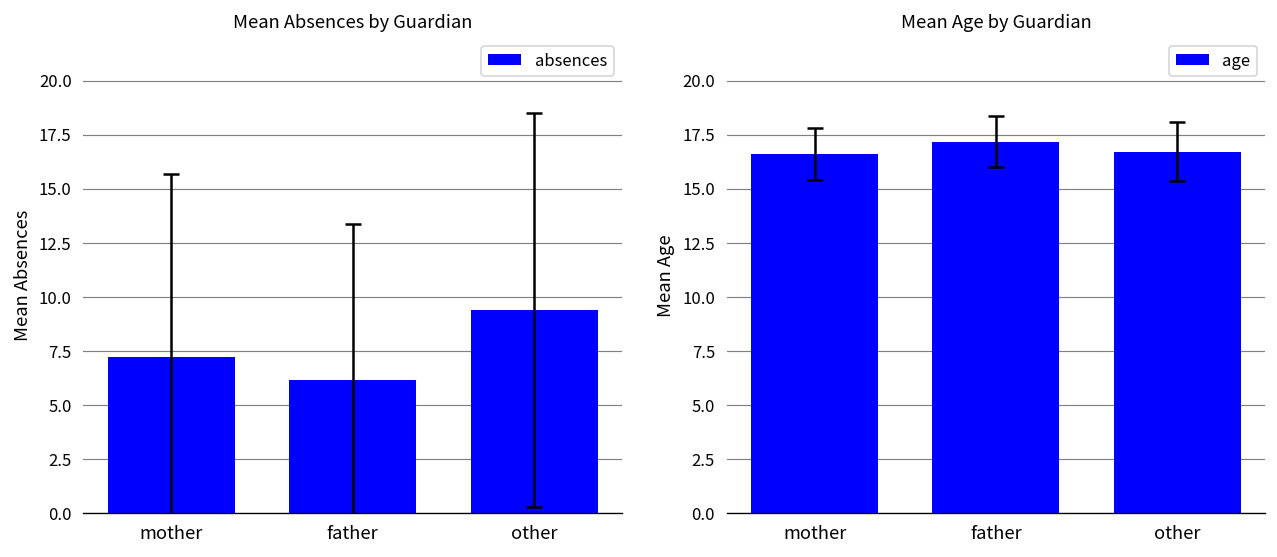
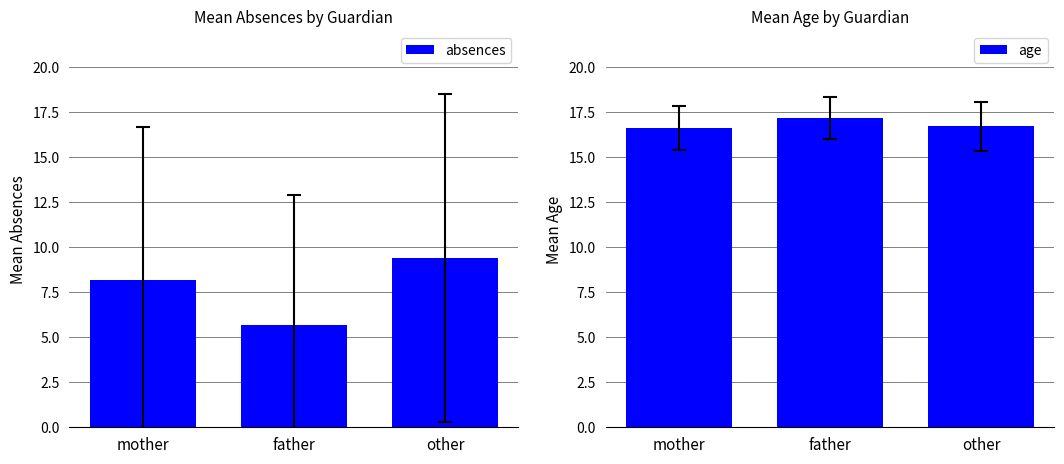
  {
    "Mean Absences by Guardian": {
      "absences": {
-       "mother": 7.2,
-       "father": 6.2,
+       "mother": 8.2,
+       "father": 5.7,
        "other": 9.4
      }
    },
    "Mean Age by Guardian": {
      "age": {
        "mother": 16.6,
        "father": 17.2,
        "other": 16.7
      }
    }
  }
